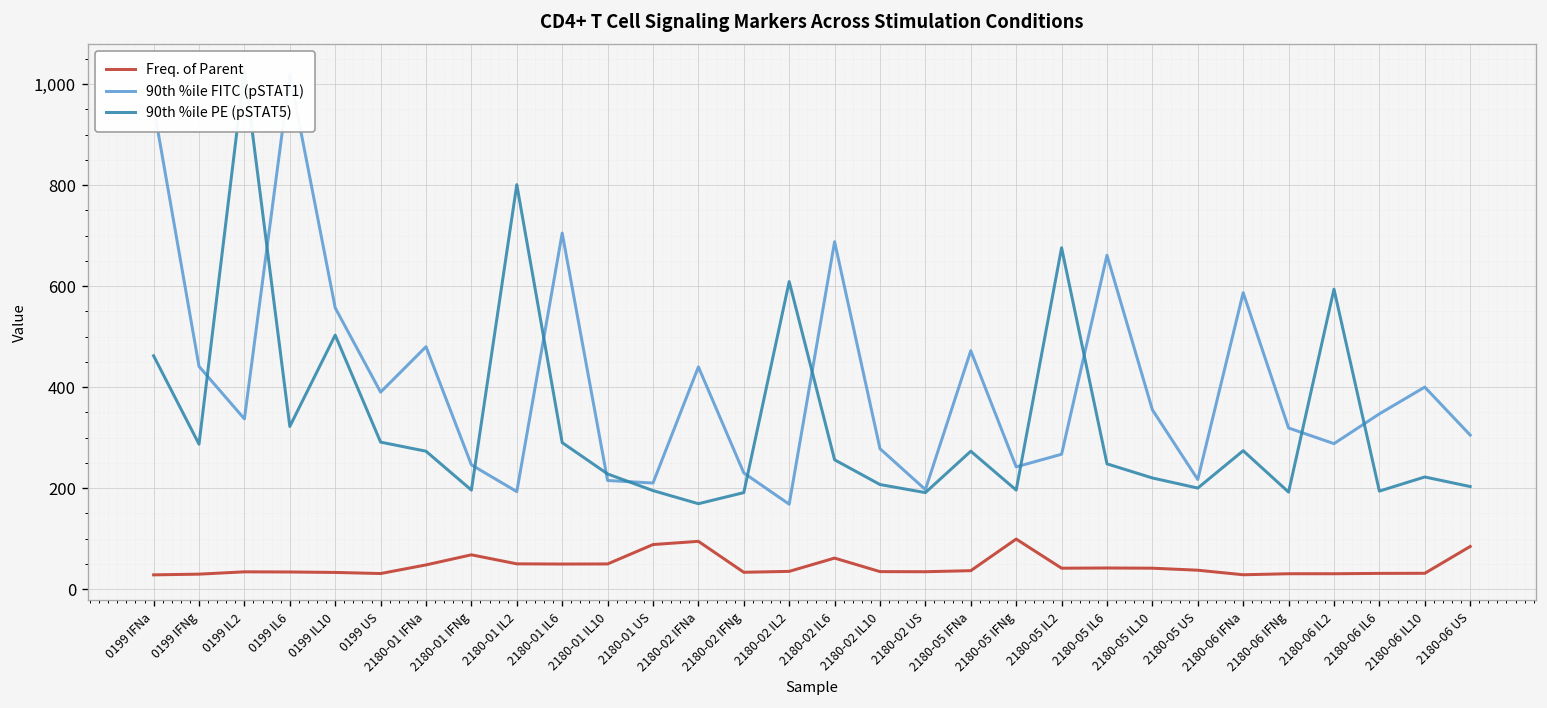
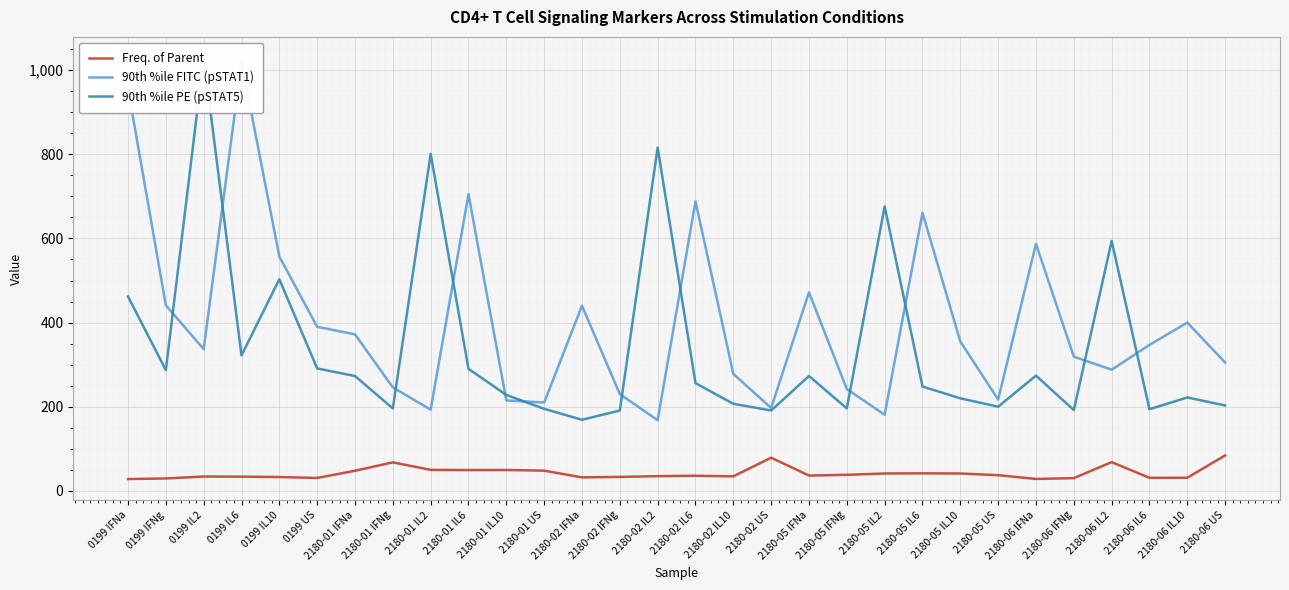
  {
    "Freq. of Parent": {
      "0199 IFNa": 30,
      "0199 IFNg": 30,
      "0199 IL2": 30,
      "0199 IL6": 30,
      "0199 IL10": 30,
      "0199 US": 30,
      "2180-01 IFNa": 50,
      "2180-01 IFNg": 70,
      "2180-01 IL2": 50,
      "2180-01 IL6": 50,
      "2180-01 IL10": 50,
-     "2180-01 US": 90,
-     "2180-02 IFNa": 90,
+     "2180-01 US": 50,
+     "2180-02 IFNa": 30,
      "2180-02 IFNg": 30,
      "2180-02 IL2": 40,
-     "2180-02 IL6": 60,
+     "2180-02 IL6": 40,
      "2180-02 IL10": 30,
-     "2180-02 US": 30,
+     "2180-02 US": 80,
      "2180-05 IFNa": 40,
-     "2180-05 IFNg": 100,
+     "2180-05 IFNg": 40,
      "2180-05 IL2": 40,
      "2180-05 IL6": 40,
      "2180-05 IL10": 40,
      "2180-05 US": 40,
      "2180-06 IFNa": 30,
      "2180-06 IFNg": 30,
-     "2180-06 IL2": 30,
+     "2180-06 IL2": 70,
      "2180-06 IL6": 30,
      "2180-06 IL10": 30,
      "2180-06 US": 80
    },
    "90th %ile FITC (pSTAT1)": {
      "0199 IFNg": 440,
      "0199 IL2": 340,
      "0199 IL10": 560,
      "0199 US": 390,
-     "2180-01 IFNa": 480,
+     "2180-01 IFNa": 370,
      "2180-01 IFNg": 250,
      "2180-01 IL2": 190,
      "2180-01 IL6": 710,
      "2180-01 IL10": 220,
      "2180-01 US": 210,
      "2180-02 IFNa": 440,
      "2180-02 IFNg": 230,
      "2180-02 IL2": 170,
      "2180-02 IL6": 690,
      "2180-02 IL10": 280,
      "2180-05 IFNa": 470,
      "2180-05 IFNg": 240,
-     "2180-05 IL2": 270,
+     "2180-05 IL2": 180,
      "2180-05 IL6": 660,
      "2180-05 IL10": 360,
      "2180-05 US": 220,
      "2180-06 IFNa": 590,
      "2180-06 IFNg": 320,
      "2180-06 IL2": 290,
      "2180-06 IL6": 350,
      "2180-06 IL10": 400,
      "2180-06 US": 310
    },
    "90th %ile PE (pSTAT5)": {
      "0199 IFNa": 460,
      "0199 IFNg": 290,
      "0199 IL6": 320,
      "0199 IL10": 500,
      "0199 US": 290,
      "2180-01 IFNa": 270,
      "2180-01 IFNg": 200,
      "2180-01 IL2": 800,
      "2180-01 IL6": 290,
      "2180-01 IL10": 230,
      "2180-01 US": 200,
      "2180-02 IFNa": 170,
      "2180-02 IFNg": 190,
-     "2180-02 IL2": 610,
+     "2180-02 IL2": 820,
      "2180-02 IL6": 260,
      "2180-02 IL10": 210,
      "2180-05 IFNa": 270,
      "2180-05 IFNg": 200,
      "2180-05 IL2": 680,
      "2180-05 IL6": 250,
      "2180-05 IL10": 220,
      "2180-05 US": 200,
      "2180-06 IFNa": 270,
      "2180-06 IFNg": 190,
      "2180-06 IL2": 590,
      "2180-06 IL6": 190,
      "2180-06 IL10": 220,
      "2180-06 US": 200
    }
  }
